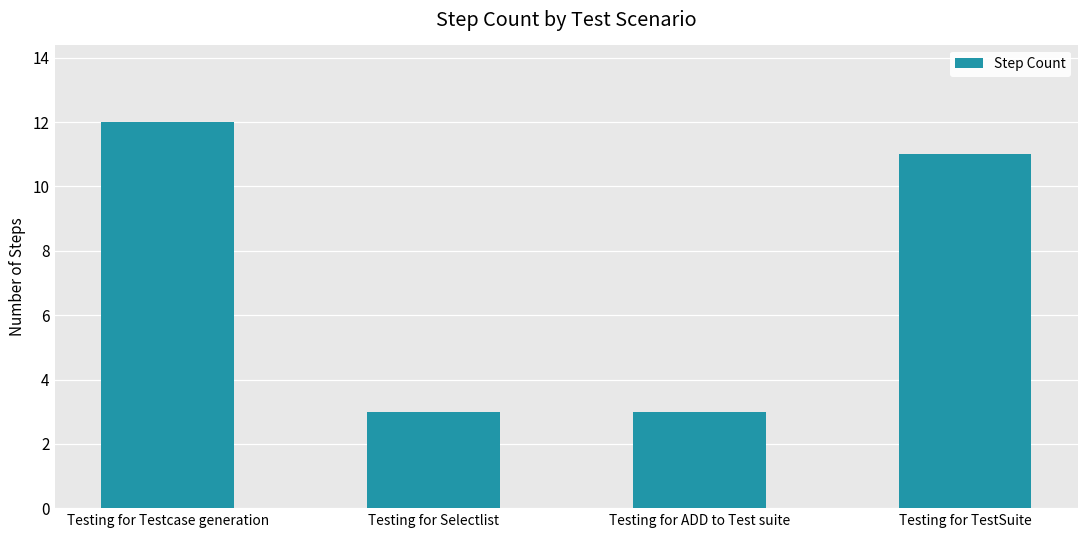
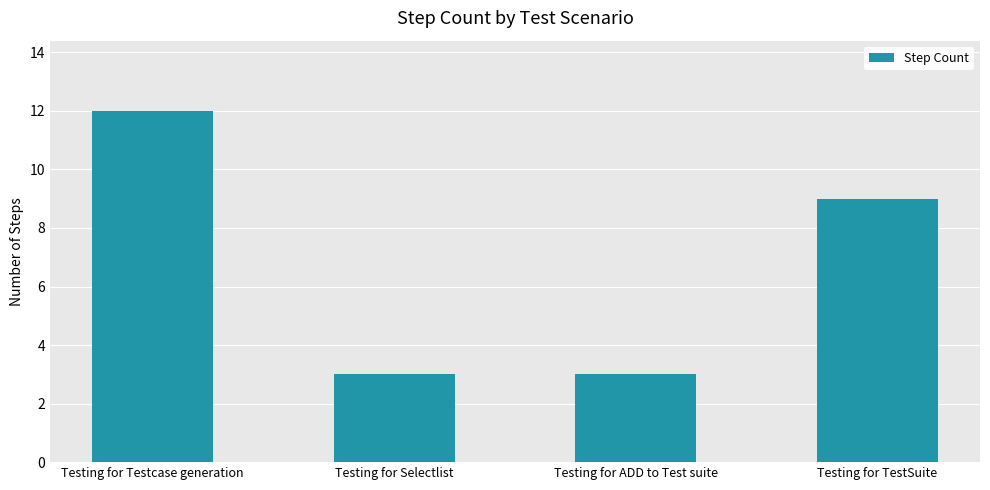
  {
    "Testing for Testcase generation": 12,
    "Testing for Selectlist": 3,
    "Testing for ADD to Test suite": 3,
-   "Testing for TestSuite": 11
+   "Testing for TestSuite": 9
  }
